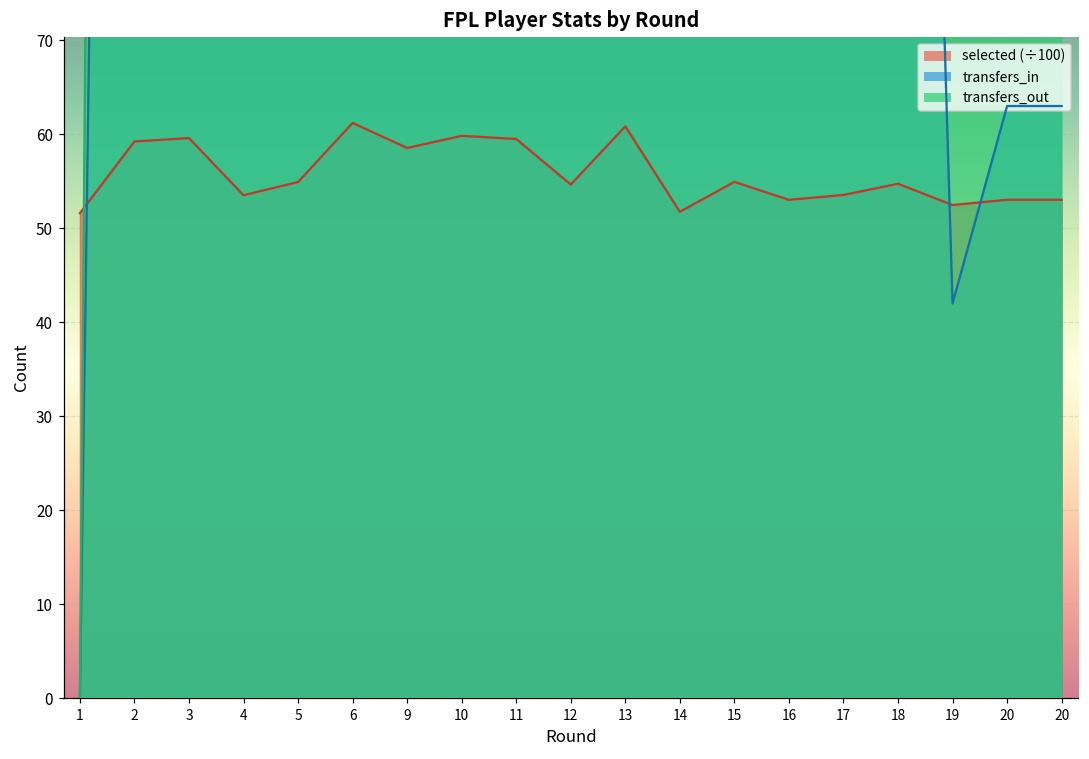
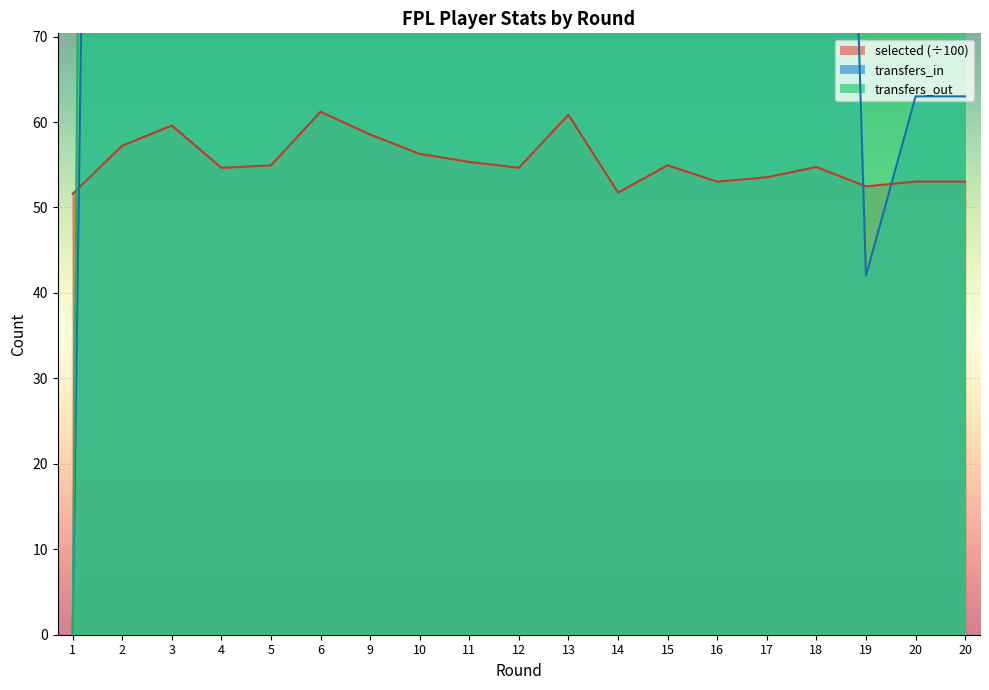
  {
    "selected (÷100)": {
      "1": 52,
-     "2": 59,
+     "2": 57,
      "3": 60,
-     "4": 54,
+     "4": 55,
      "5": 55,
      "6": 61,
      "9": 59,
-     "10": 60,
-     "11": 59,
+     "10": 56,
+     "11": 55,
      "12": 55,
      "13": 61,
      "14": 52,
      "15": 55,
      "16": 53,
      "17": 54,
      "18": 55,
      "19": 52
    },
    "transfers_in": {
      "19": 42
    }
  }
